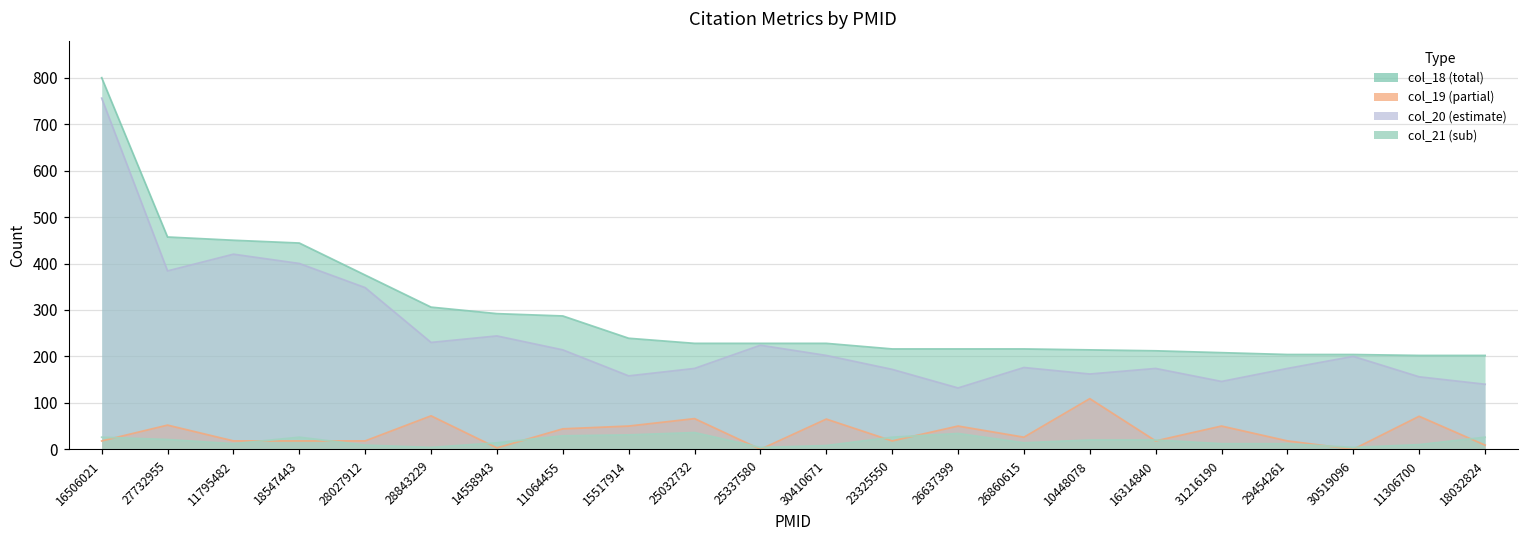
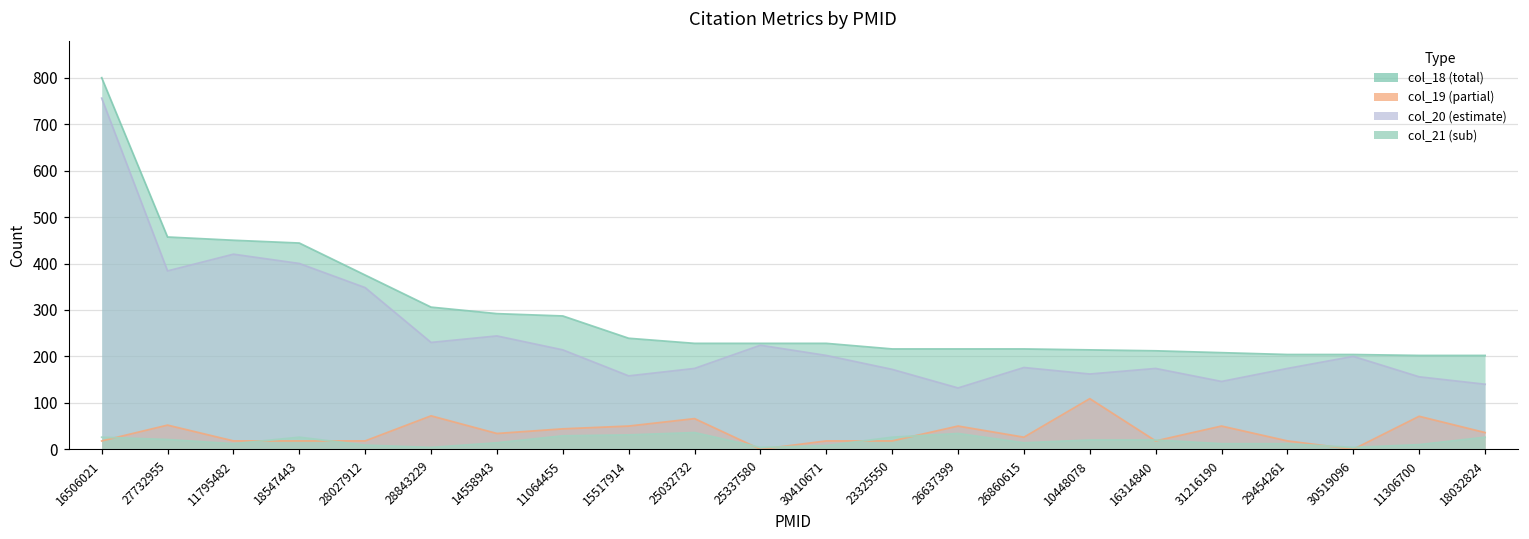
  {
    "col_19 (partial)": {
      "16506021": 20,
      "27732955": 50,
      "18547443": 20,
      "28027912": 20,
      "28843229": 70,
-     "14558943": 0,
+     "14558943": 30,
      "11064455": 40,
      "15517914": 50,
      "25032732": 70,
-     "30410671": 70,
+     "30410671": 20,
      "23325550": 20,
      "26637399": 50,
      "26860615": 30,
      "10448078": 110,
      "31216190": 50,
      "11306700": 70,
-     "18032824": 10
+     "18032824": 40
    }
  }
